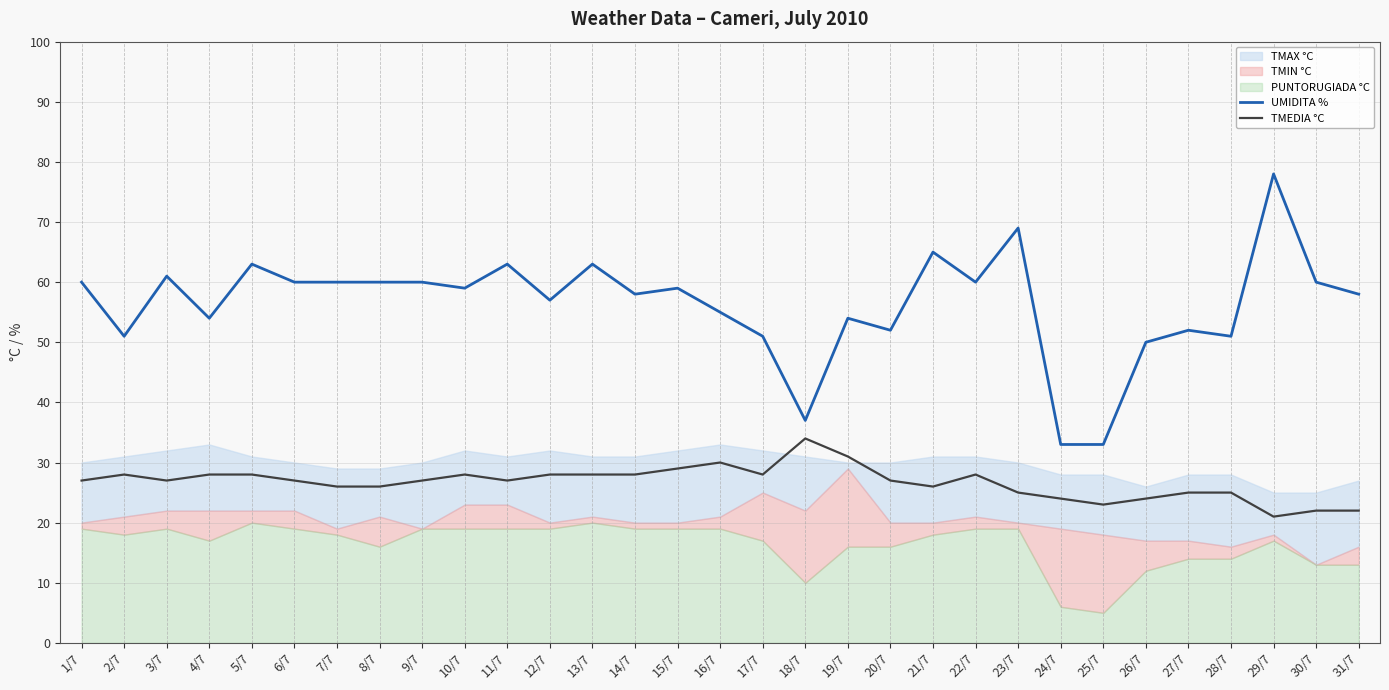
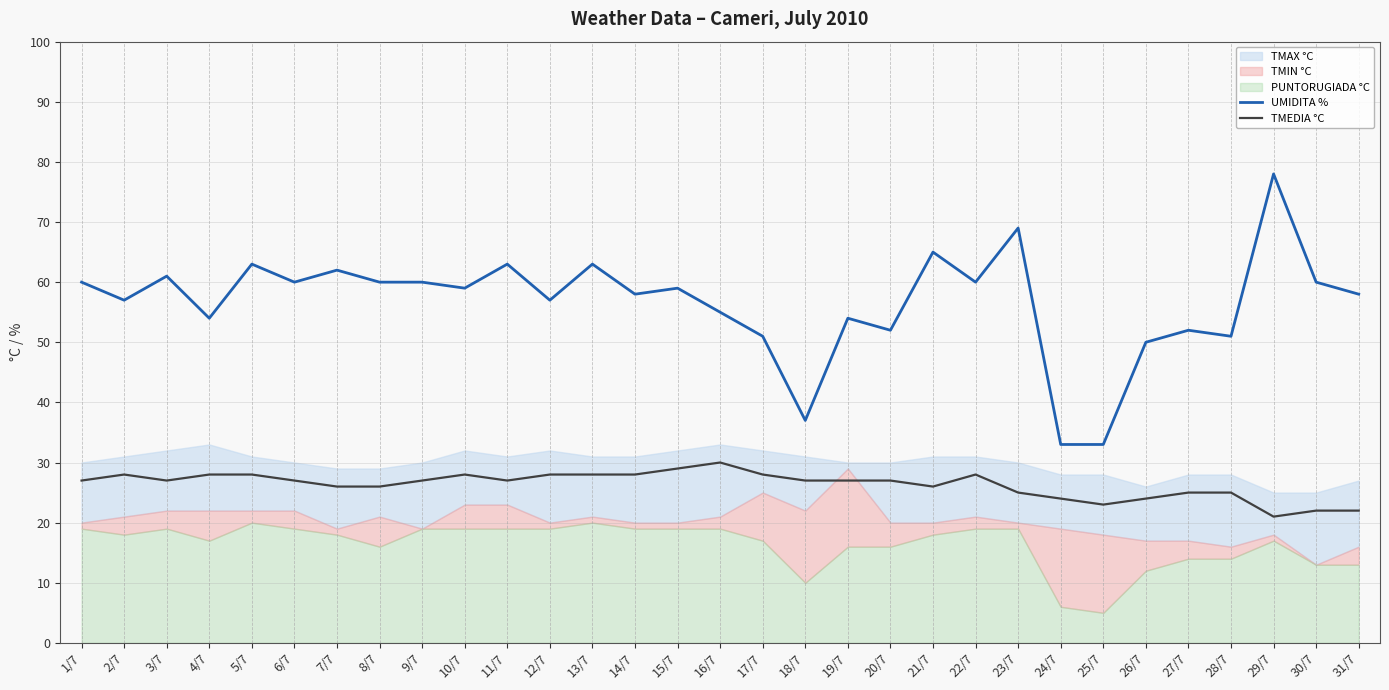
  {
    "UMIDITA %": {
      "1/7": 60,
-     "2/7": 51,
+     "2/7": 57,
      "3/7": 61,
      "4/7": 54,
      "5/7": 63,
      "6/7": 60,
-     "7/7": 60,
+     "7/7": 62,
      "8/7": 60,
      "9/7": 60,
      "10/7": 59,
      "11/7": 63,
      "12/7": 57,
      "13/7": 63,
      "14/7": 58,
      "15/7": 59,
      "16/7": 55,
      "17/7": 51,
      "18/7": 37,
      "19/7": 54,
      "20/7": 52,
      "21/7": 65,
      "22/7": 60,
      "23/7": 69,
      "24/7": 33,
      "25/7": 33,
      "26/7": 50,
      "27/7": 52,
      "28/7": 51,
      "29/7": 78,
      "30/7": 60,
      "31/7": 58
    },
    "TMEDIA °C": {
      "1/7": 27,
      "2/7": 28,
      "3/7": 27,
      "4/7": 28,
      "5/7": 28,
      "6/7": 27,
      "7/7": 26,
      "8/7": 26,
      "9/7": 27,
      "10/7": 28,
      "11/7": 27,
      "12/7": 28,
      "13/7": 28,
      "14/7": 28,
      "15/7": 29,
      "16/7": 30,
      "17/7": 28,
-     "18/7": 34,
-     "19/7": 31,
+     "18/7": 27,
+     "19/7": 27,
      "20/7": 27,
      "21/7": 26,
      "22/7": 28,
      "23/7": 25,
      "24/7": 24,
      "25/7": 23,
      "26/7": 24,
      "27/7": 25,
      "28/7": 25,
      "29/7": 21,
      "30/7": 22,
      "31/7": 22
    }
  }
